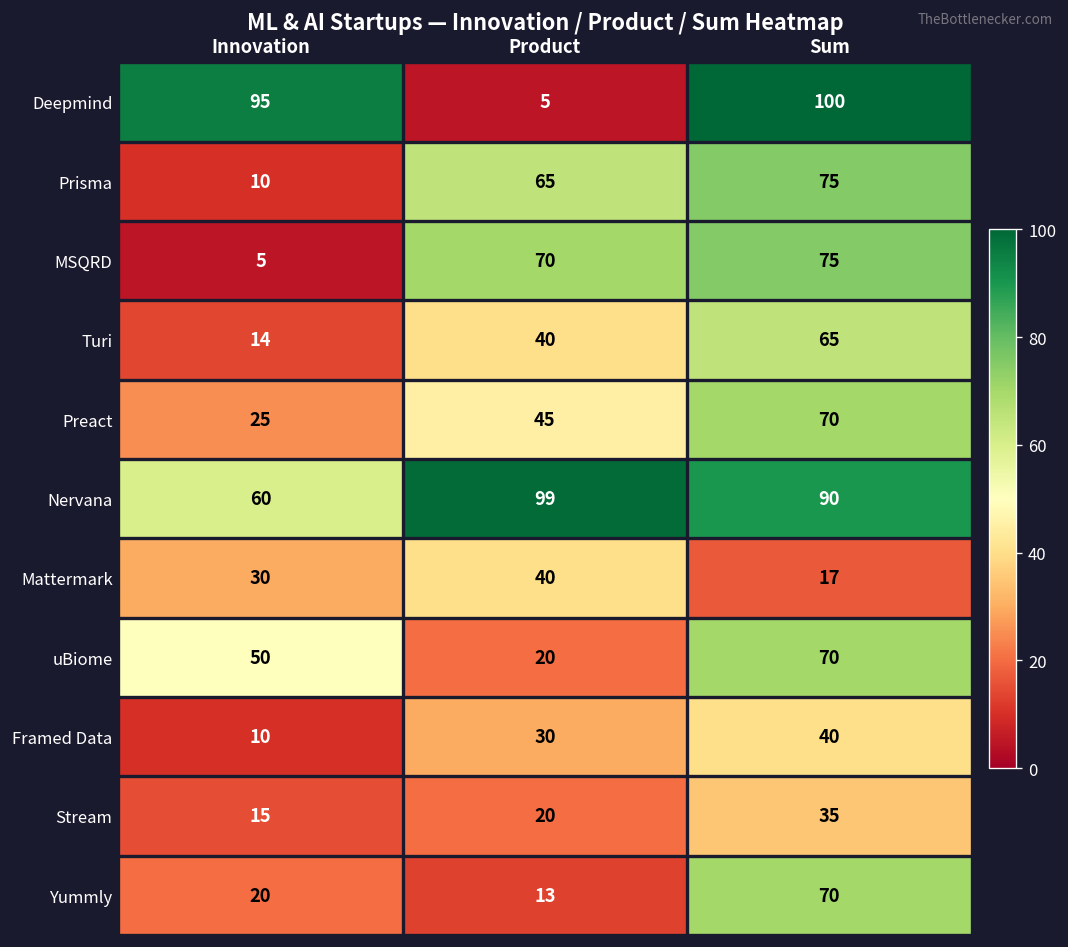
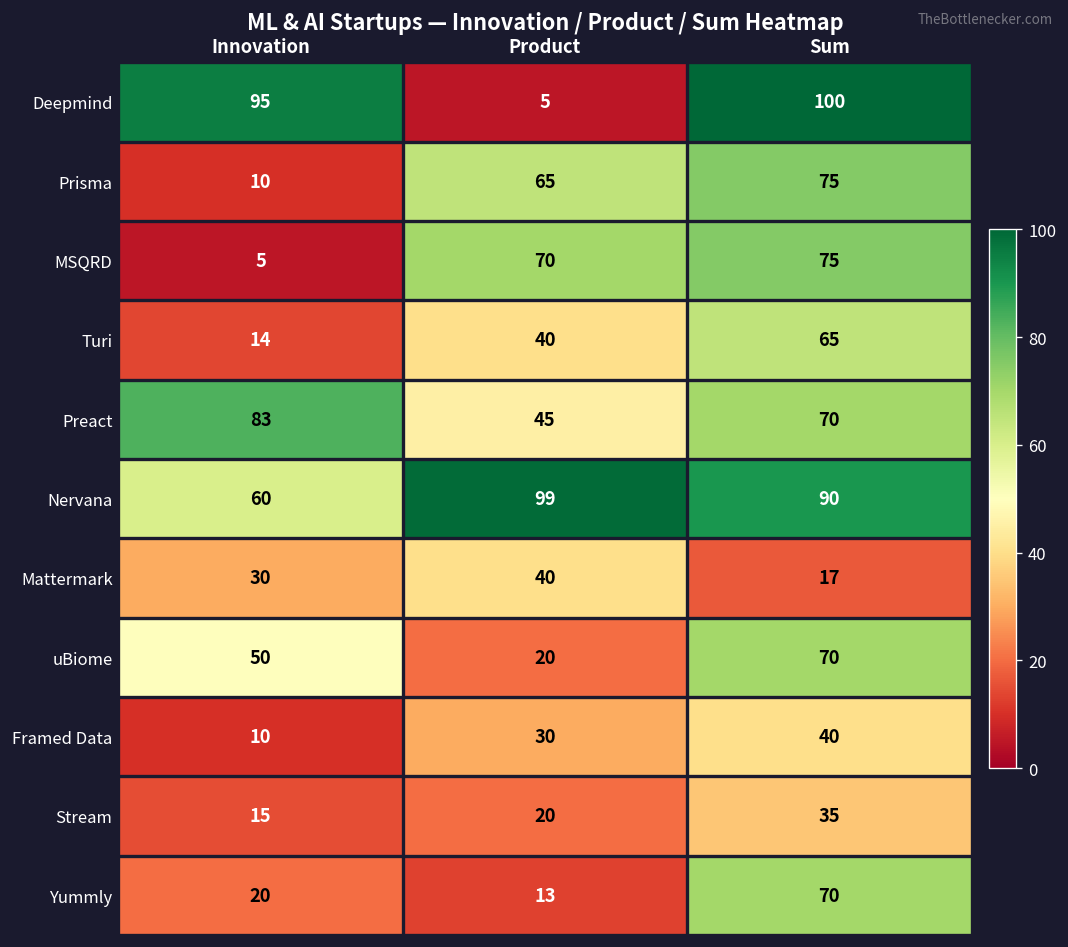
  {
    "Deepmind": {
      "Innovation": 95,
      "Product": 5,
      "Sum": 100
    },
    "Prisma": {
      "Innovation": 10,
      "Product": 65,
      "Sum": 75
    },
    "MSQRD": {
      "Innovation": 5,
      "Product": 70,
      "Sum": 75
    },
    "Turi": {
      "Innovation": 14,
      "Product": 40,
      "Sum": 65
    },
    "Preact": {
-     "Innovation": 25,
+     "Innovation": 83,
      "Product": 45,
      "Sum": 70
    },
    "Nervana": {
      "Innovation": 60,
      "Product": 99,
      "Sum": 90
    },
    "Mattermark": {
      "Innovation": 30,
      "Product": 40,
      "Sum": 17
    },
    "uBiome": {
      "Innovation": 50,
      "Product": 20,
      "Sum": 70
    },
    "Framed Data": {
      "Innovation": 10,
      "Product": 30,
      "Sum": 40
    },
    "Stream": {
      "Innovation": 15,
      "Product": 20,
      "Sum": 35
    },
    "Yummly": {
      "Innovation": 20,
      "Product": 13,
      "Sum": 70
    }
  }
